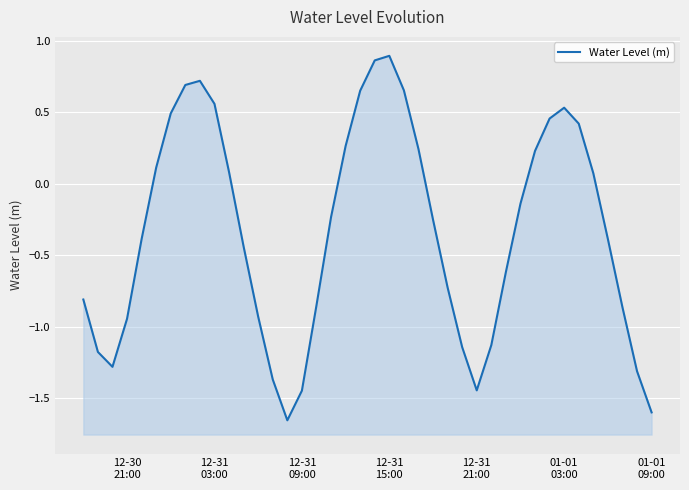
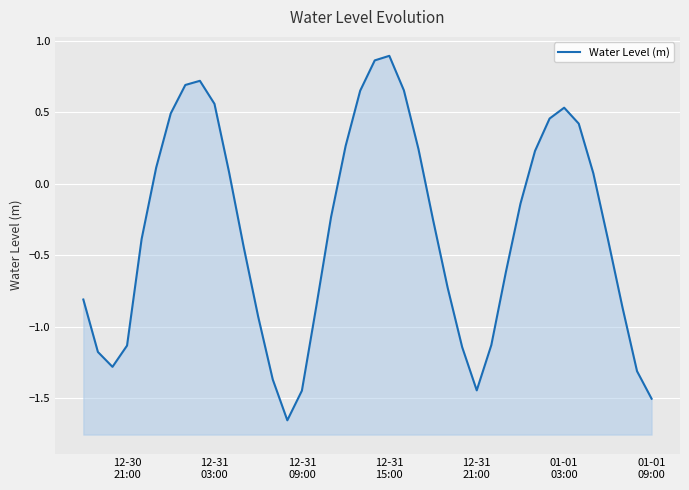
  {
-   "12-30 21:00": -0.94,
+   "12-30 21:00": -1.13,
    "12-31 03:00": 0.56,
    "12-31 09:00": -1.45,
    "12-31 15:00": 0.90,
    "12-31 21:00": -1.44,
    "01-01 03:00": 0.53,
-   "01-01 09:00": -1.60
+   "01-01 09:00": -1.50
  }
